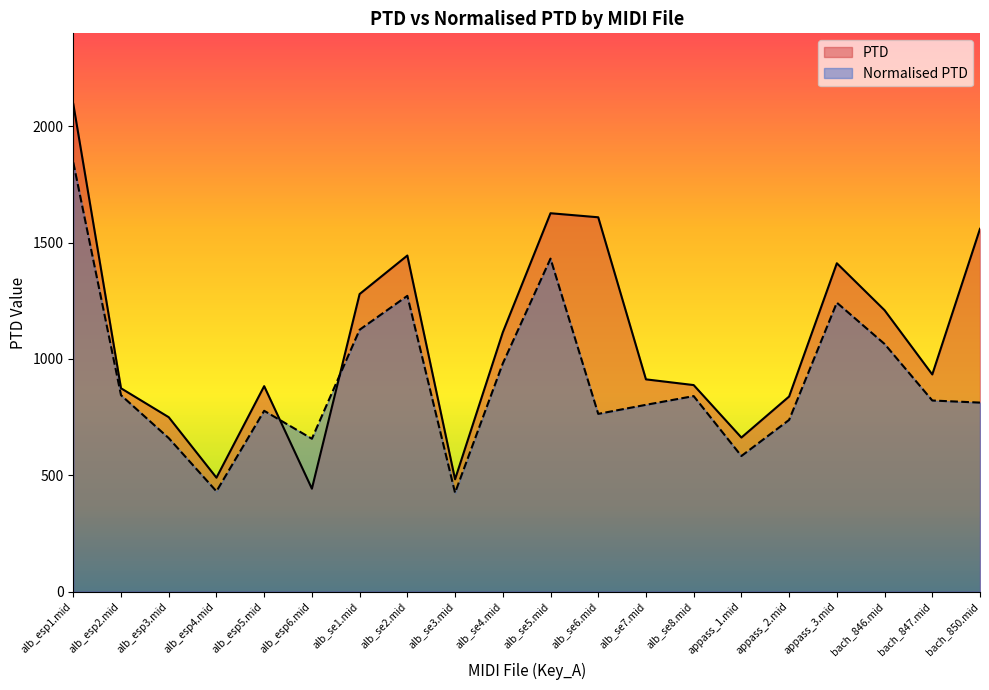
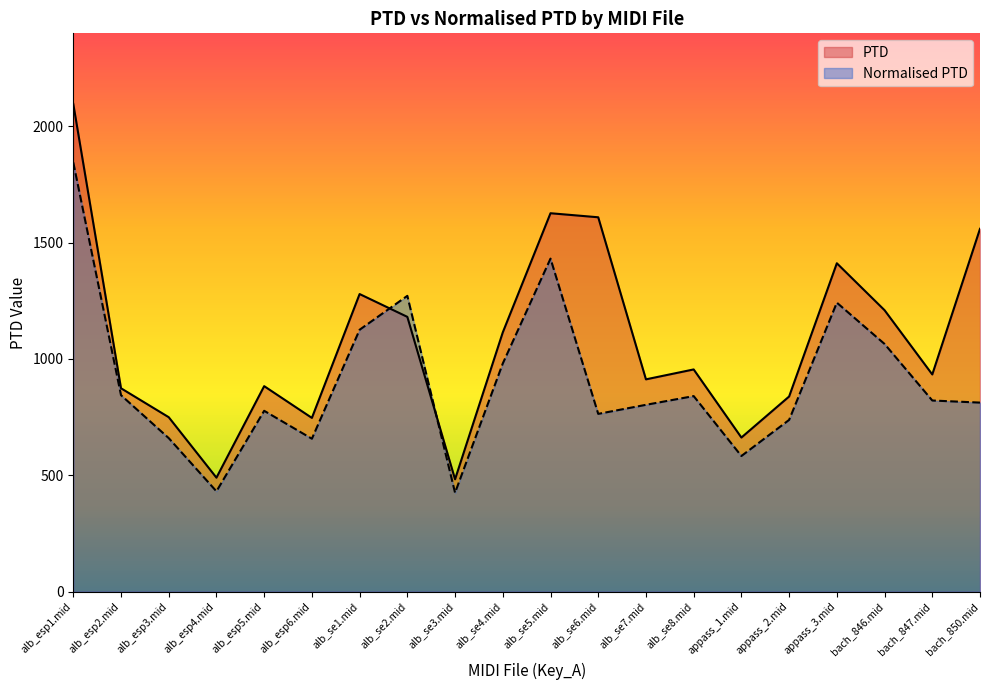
  {
    "PTD": {
      "alb_esp1.mid": 2100,
      "alb_esp2.mid": 870,
      "alb_esp3.mid": 750,
      "alb_esp4.mid": 490,
      "alb_esp5.mid": 880,
-     "alb_esp6.mid": 440,
+     "alb_esp6.mid": 750,
      "alb_se1.mid": 1280,
-     "alb_se2.mid": 1440,
+     "alb_se2.mid": 1180,
      "alb_se3.mid": 480,
      "alb_se4.mid": 1110,
      "alb_se5.mid": 1630,
      "alb_se6.mid": 1610,
      "alb_se7.mid": 910,
-     "alb_se8.mid": 890,
+     "alb_se8.mid": 950,
      "appass_1.mid": 660,
      "appass_2.mid": 840,
      "appass_3.mid": 1410,
      "bach_846.mid": 1210,
      "bach_847.mid": 930,
      "bach_850.mid": 1560
    },
    "Normalised PTD": {
      "alb_esp1.mid": 1840,
      "alb_esp2.mid": 840,
      "alb_esp3.mid": 660,
      "alb_esp4.mid": 430,
      "alb_esp5.mid": 780,
      "alb_esp6.mid": 660,
      "alb_se1.mid": 1130,
      "alb_se2.mid": 1270,
      "alb_se3.mid": 420,
      "alb_se4.mid": 980,
      "alb_se5.mid": 1430,
      "alb_se6.mid": 760,
      "alb_se7.mid": 800,
      "alb_se8.mid": 840,
      "appass_1.mid": 580,
      "appass_2.mid": 740,
      "appass_3.mid": 1240,
      "bach_846.mid": 1060,
      "bach_847.mid": 820,
      "bach_850.mid": 810
    }
  }
